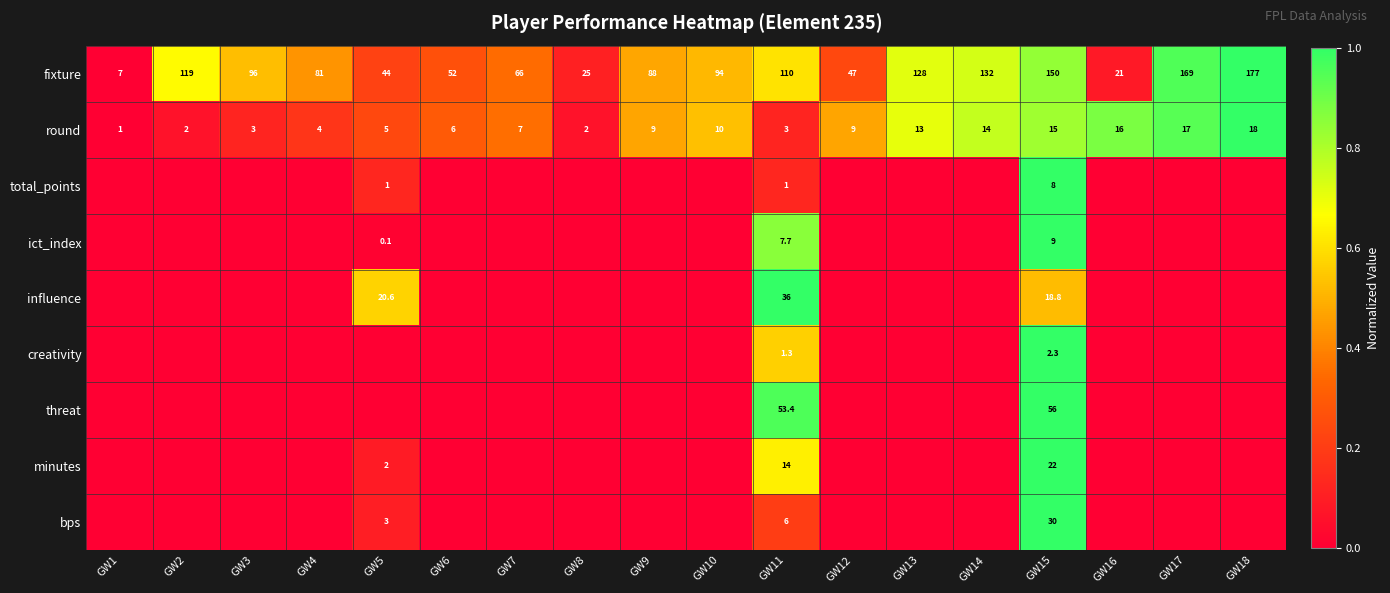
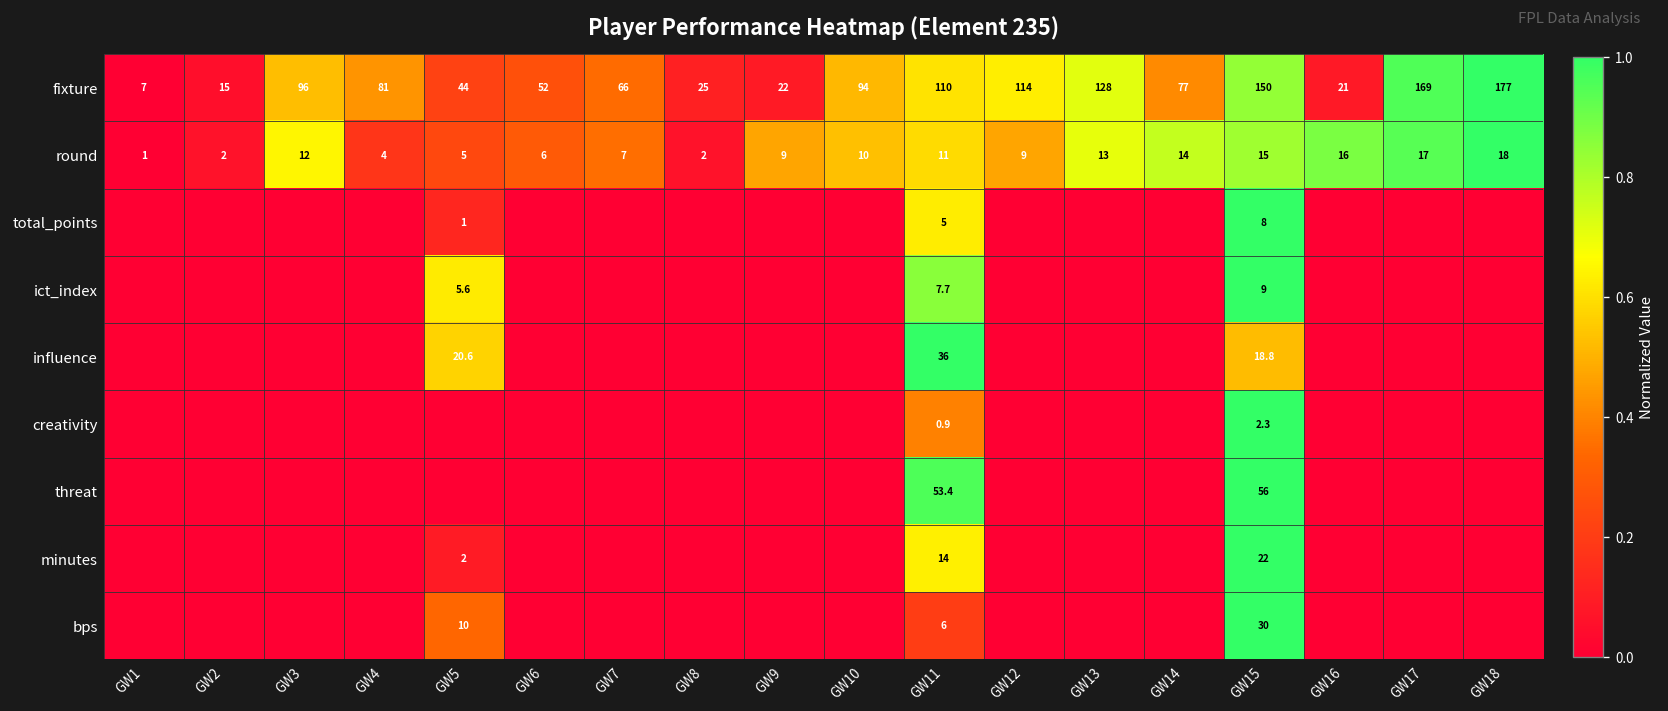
  {
    "fixture": {
      "GW1": 7,
-     "GW2": 119,
+     "GW2": 15,
      "GW3": 96,
      "GW4": 81,
      "GW5": 44,
      "GW6": 52,
      "GW7": 66,
      "GW8": 25,
-     "GW9": 88,
+     "GW9": 22,
      "GW10": 94,
      "GW11": 110,
-     "GW12": 47,
+     "GW12": 114,
      "GW13": 128,
-     "GW14": 132,
+     "GW14": 77,
      "GW15": 150,
      "GW16": 21,
      "GW17": 169,
      "GW18": 177
    },
    "round": {
      "GW1": 1,
      "GW2": 2,
-     "GW3": 3,
+     "GW3": 12,
      "GW4": 4,
      "GW5": 5,
      "GW6": 6,
      "GW7": 7,
      "GW8": 2,
      "GW9": 9,
      "GW10": 10,
-     "GW11": 3,
+     "GW11": 11,
      "GW12": 9,
      "GW13": 13,
      "GW14": 14,
      "GW15": 15,
      "GW16": 16,
      "GW17": 17,
      "GW18": 18
    },
    "total_points": {
      "GW5": 1,
-     "GW11": 1,
+     "GW11": 5,
      "GW15": 8
    },
    "ict_index": {
-     "GW5": 0.1,
+     "GW5": 5.6,
      "GW11": 7.7,
      "GW15": 9
    },
    "influence": {
      "GW5": 20.6,
      "GW11": 36,
      "GW15": 18.8
    },
    "creativity": {
-     "GW11": 1.3,
+     "GW11": 0.9,
      "GW15": 2.3
    },
    "threat": {
      "GW11": 53.4,
      "GW15": 56
    },
    "minutes": {
      "GW5": 2,
      "GW11": 14,
      "GW15": 22
    },
    "bps": {
-     "GW5": 3,
+     "GW5": 10,
      "GW11": 6,
      "GW15": 30
    }
  }
